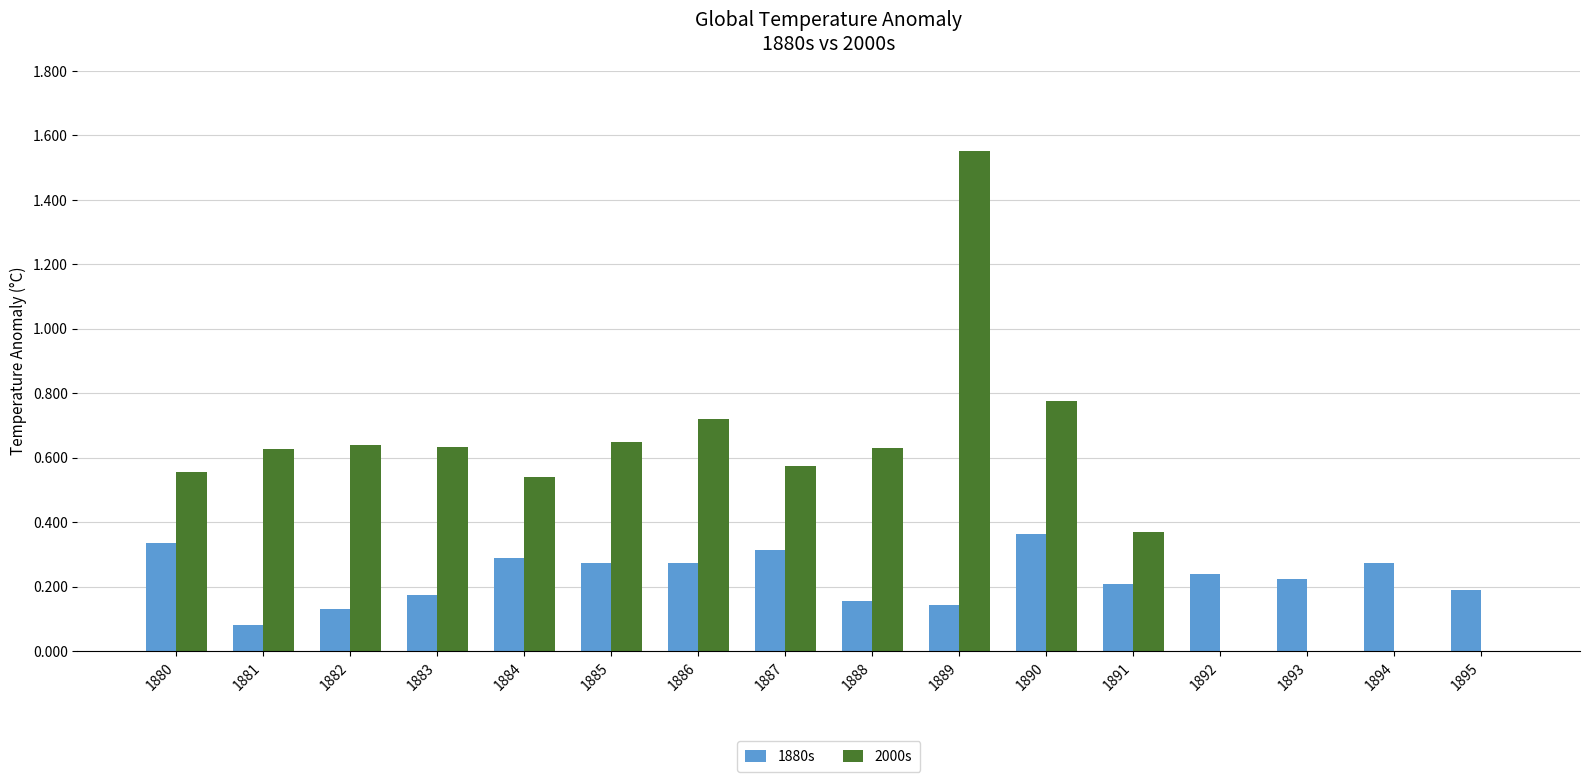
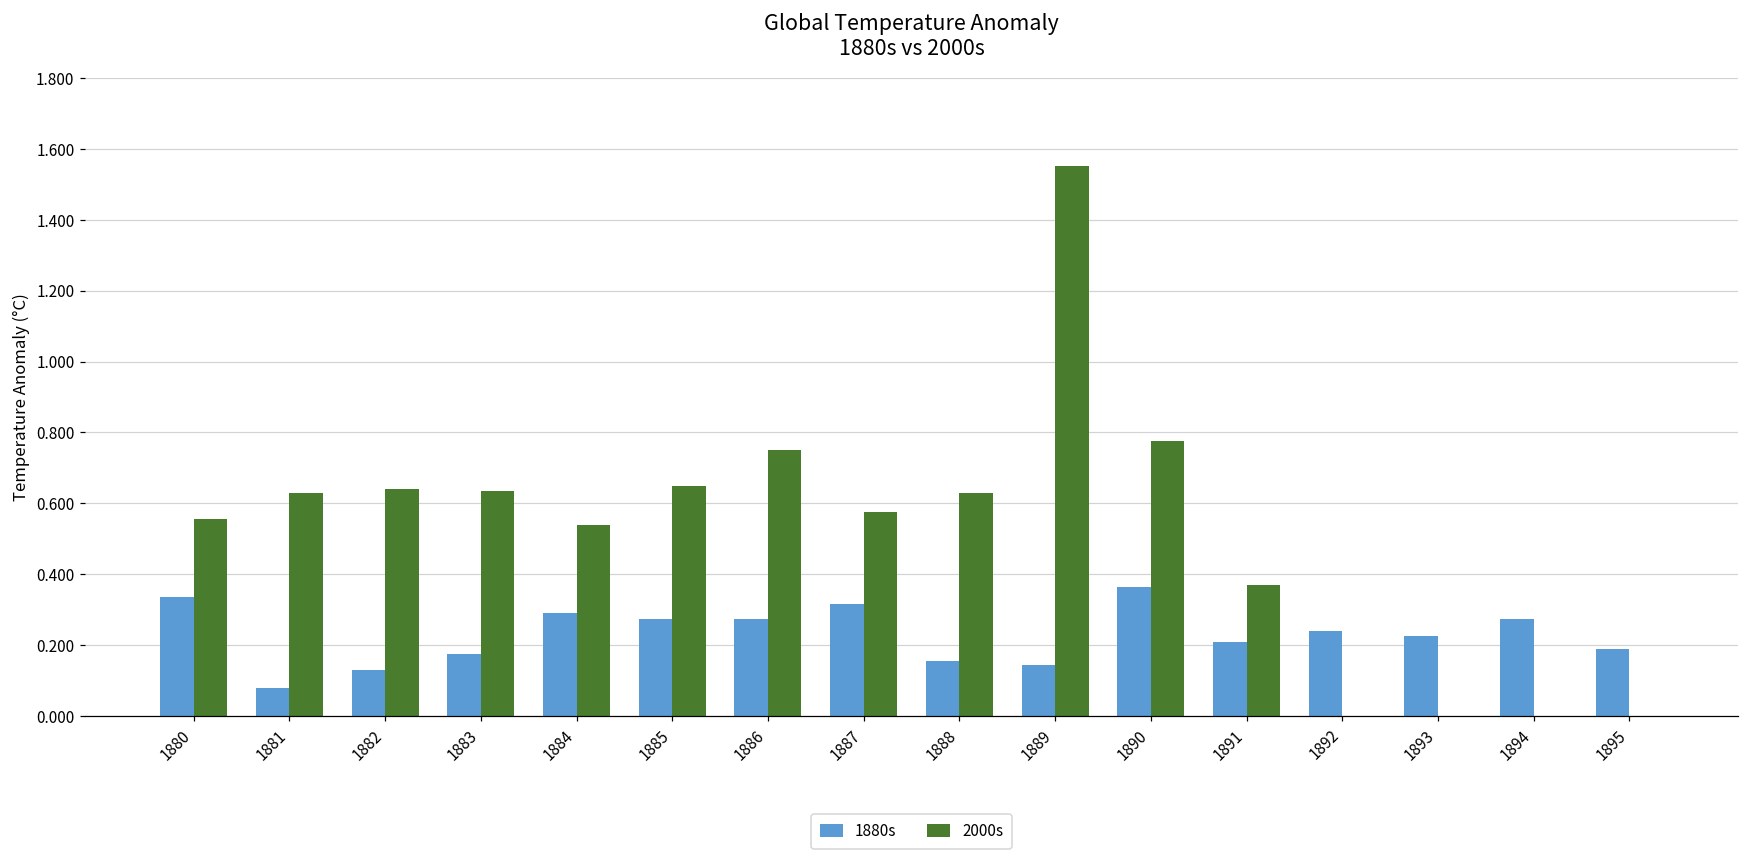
  {
    "1880s": {
      "1880": 0.34,
      "1881": 0.08,
      "1882": 0.13,
      "1883": 0.18,
      "1884": 0.29,
      "1885": 0.28,
      "1886": 0.28,
      "1887": 0.32,
      "1888": 0.16,
      "1889": 0.15,
      "1890": 0.37,
      "1891": 0.21,
      "1892": 0.24,
      "1893": 0.23,
      "1894": 0.28,
      "1895": 0.19
    },
    "2000s": {
      "1880": 0.56,
      "1881": 0.63,
      "1882": 0.64,
      "1883": 0.64,
      "1884": 0.54,
      "1885": 0.65,
-     "1886": 0.72,
+     "1886": 0.75,
      "1887": 0.58,
      "1888": 0.63,
      "1889": 1.55,
      "1890": 0.78,
      "1891": 0.37,
      "1892": 0.00,
      "1893": 0.00,
      "1894": 0.00,
      "1895": 0.00
    }
  }
